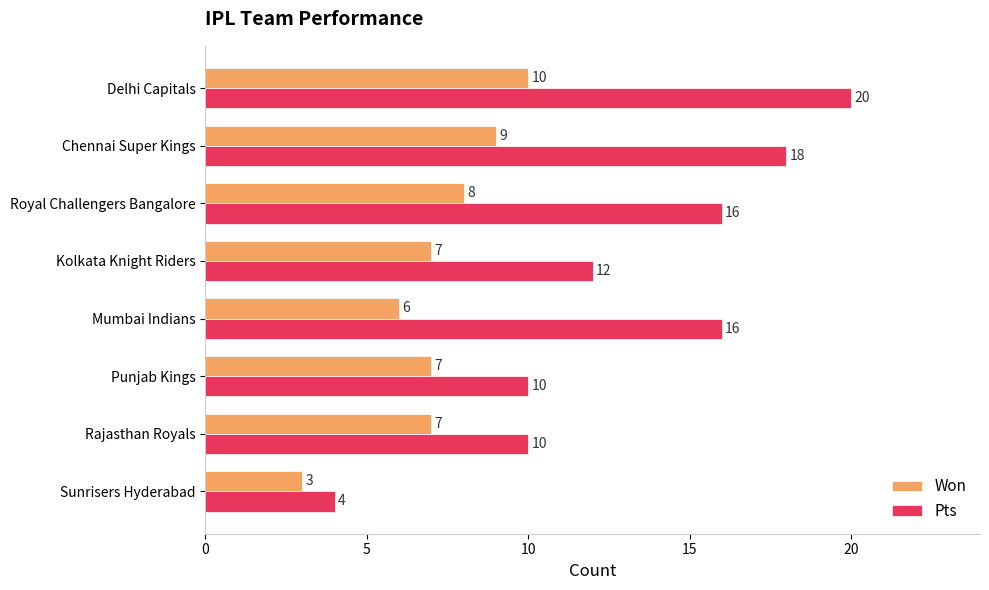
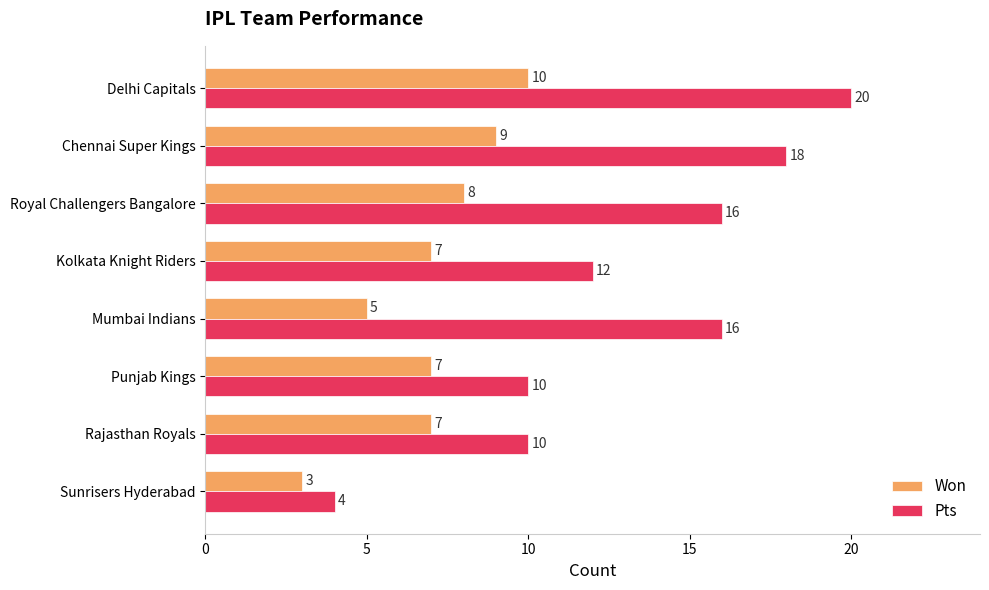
  {
    "Won": {
      "Delhi Capitals": 10,
      "Chennai Super Kings": 9,
      "Royal Challengers Bangalore": 8,
      "Kolkata Knight Riders": 7,
-     "Mumbai Indians": 6,
+     "Mumbai Indians": 5,
      "Punjab Kings": 7,
      "Rajasthan Royals": 7,
      "Sunrisers Hyderabad": 3
    },
    "Pts": {
      "Delhi Capitals": 20,
      "Chennai Super Kings": 18,
      "Royal Challengers Bangalore": 16,
      "Kolkata Knight Riders": 12,
      "Mumbai Indians": 16,
      "Punjab Kings": 10,
      "Rajasthan Royals": 10,
      "Sunrisers Hyderabad": 4
    }
  }
